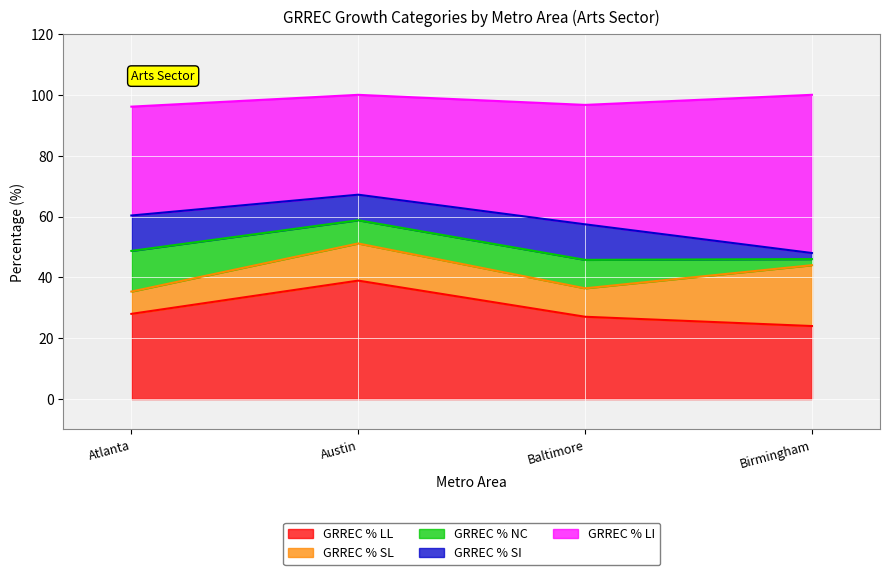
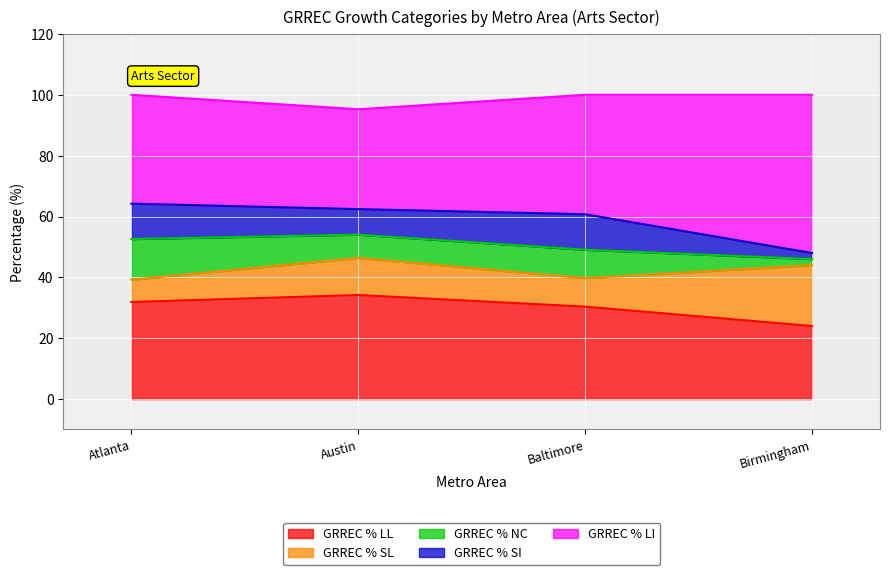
  {
    "GRREC % LL": {
-     "Atlanta": 28,
-     "Austin": 39,
-     "Baltimore": 27,
+     "Atlanta": 32,
+     "Austin": 34,
+     "Baltimore": 30,
      "Birmingham": 24
    },
    "GRREC % SL": {
      "Atlanta": 7,
      "Austin": 12,
      "Baltimore": 9,
      "Birmingham": 20
    },
    "GRREC % NC": {
      "Atlanta": 13,
      "Austin": 8,
      "Baltimore": 9,
      "Birmingham": 2
    },
    "GRREC % SI": {
      "Atlanta": 12,
      "Austin": 8,
      "Baltimore": 12,
      "Birmingham": 2
    },
    "GRREC % LI": {
      "Atlanta": 36,
      "Austin": 33,
      "Baltimore": 39,
      "Birmingham": 52
    }
  }
